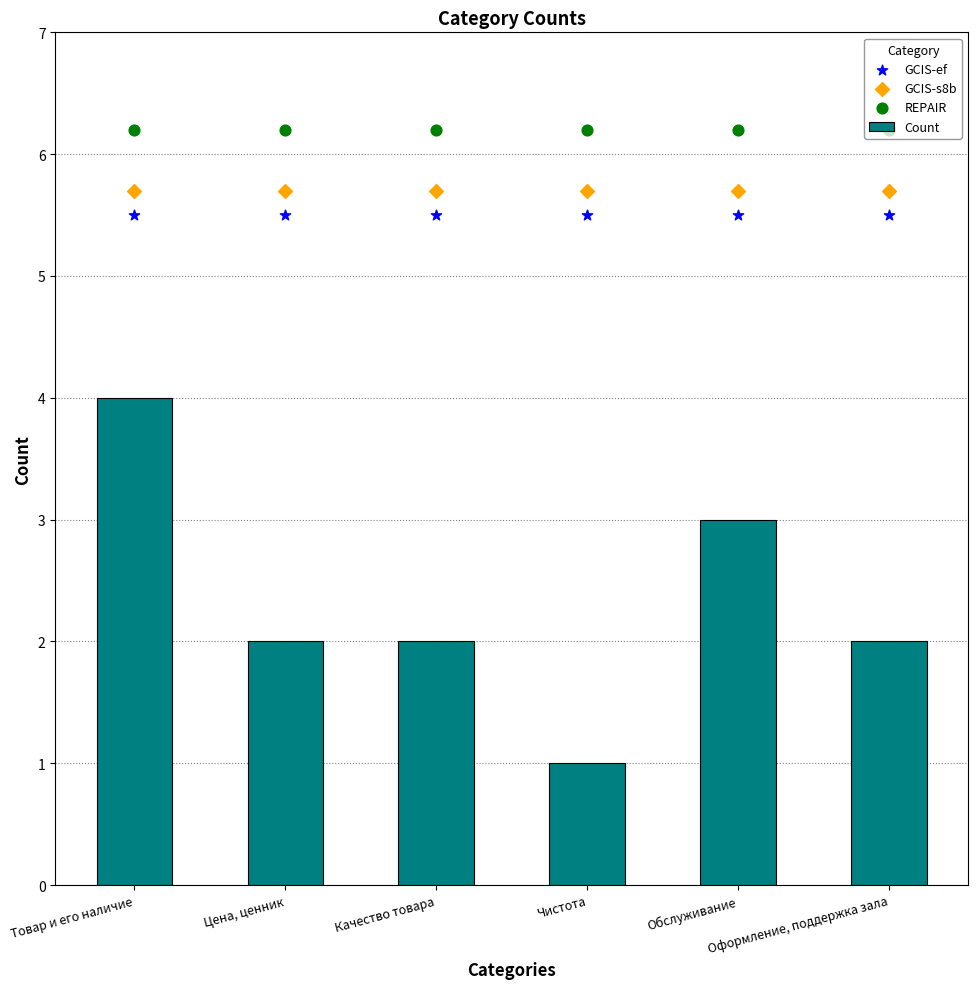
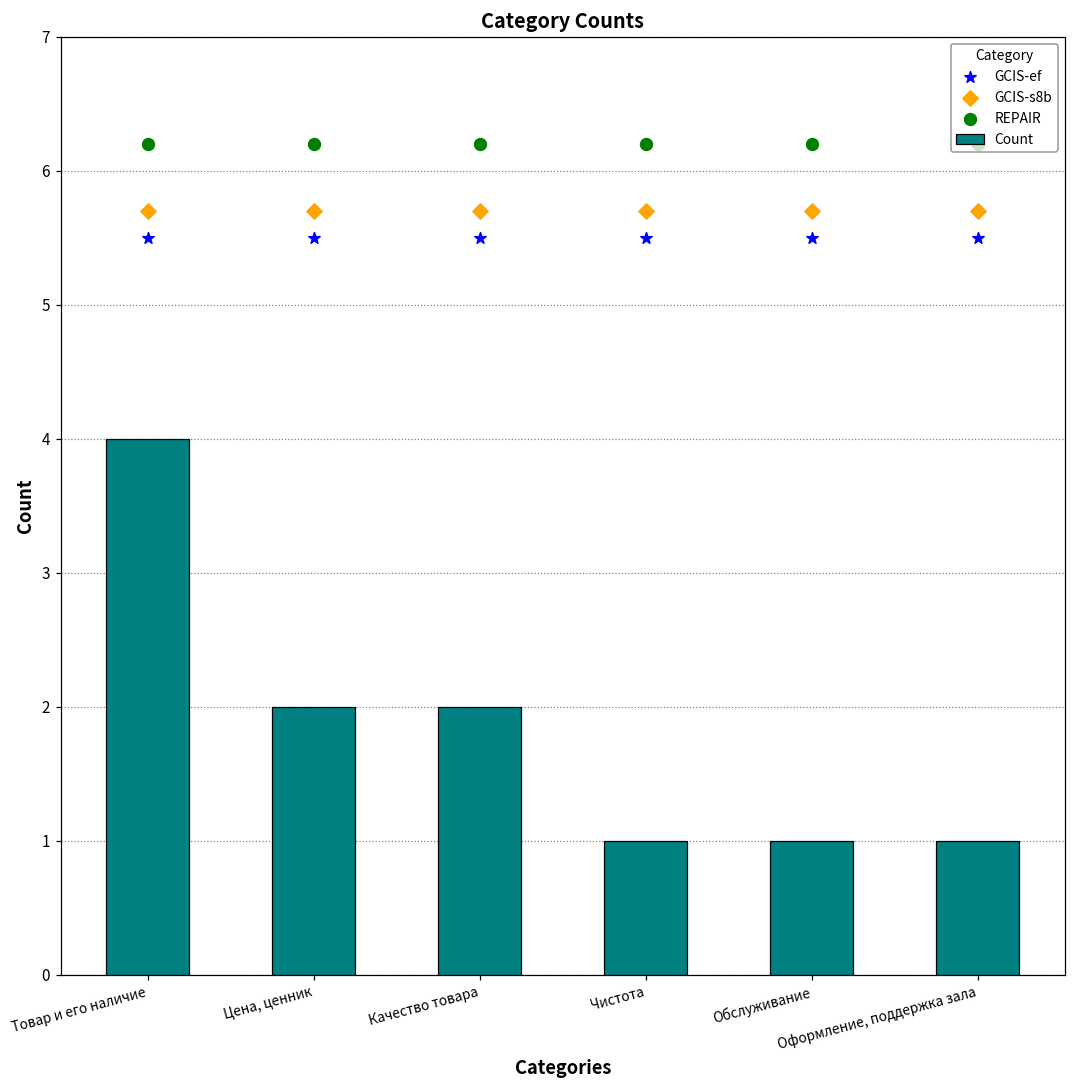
  {
    "Count": {
      "Товар и его наличие": 4,
      "Цена, ценник": 2,
      "Качество товара": 2,
      "Чистота": 1,
-     "Обслуживание": 3,
-     "Оформление, поддержка зала": 2
+     "Обслуживание": 1,
+     "Оформление, поддержка зала": 1
    }
  }
